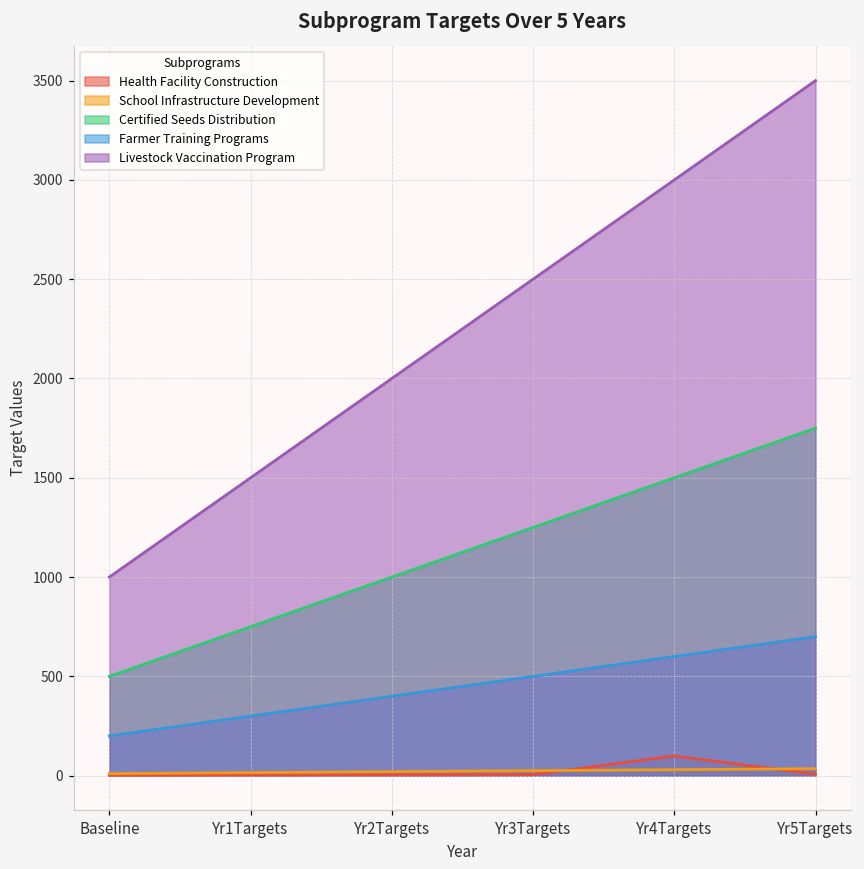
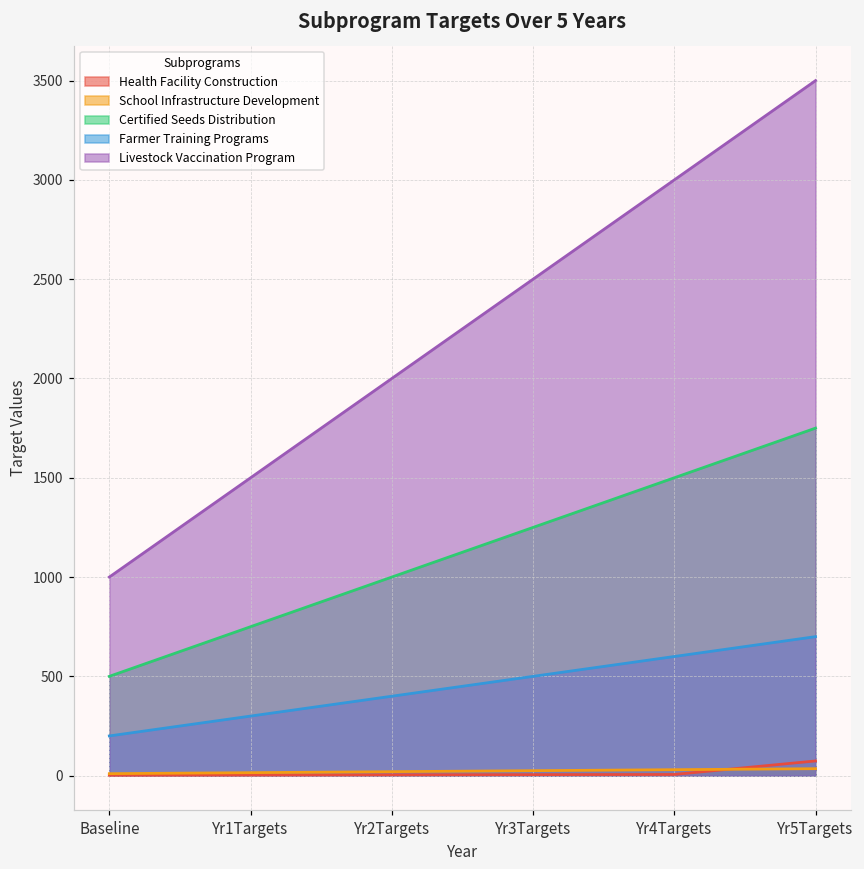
  {
    "Health Facility Construction": {
      "Yr2Targets": 0,
      "Yr3Targets": 10,
-     "Yr4Targets": 100,
-     "Yr5Targets": 10
+     "Yr4Targets": 10,
+     "Yr5Targets": 70
    },
    "School Infrastructure Development": {
      "Yr2Targets": 20,
      "Yr3Targets": 30,
      "Yr4Targets": 30,
      "Yr5Targets": 40
    },
    "Certified Seeds Distribution": {
      "Baseline": 500,
      "Yr1Targets": 750,
      "Yr2Targets": 1000,
      "Yr3Targets": 1250,
      "Yr4Targets": 1500,
      "Yr5Targets": 1750
    },
    "Farmer Training Programs": {
      "Baseline": 200,
      "Yr1Targets": 300,
      "Yr2Targets": 400,
      "Yr3Targets": 500,
      "Yr4Targets": 600,
      "Yr5Targets": 700
    },
    "Livestock Vaccination Program": {
      "Baseline": 1000,
      "Yr1Targets": 1500,
      "Yr2Targets": 2000,
      "Yr3Targets": 2500,
      "Yr4Targets": 3000,
      "Yr5Targets": 3500
    }
  }
